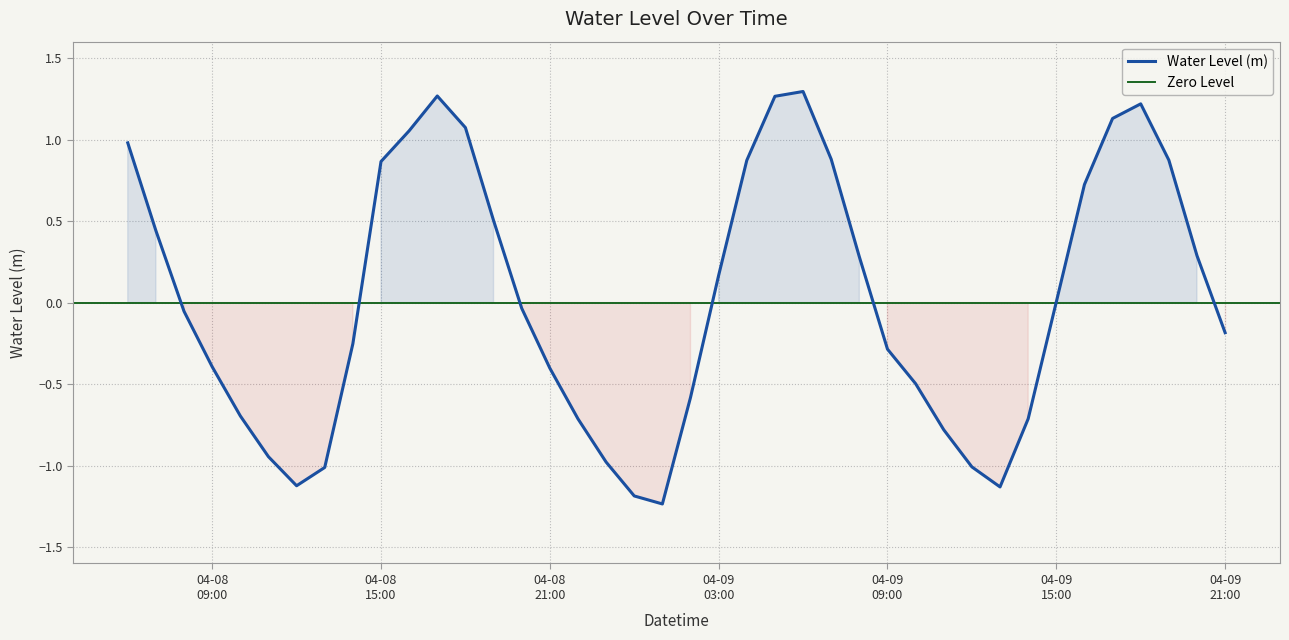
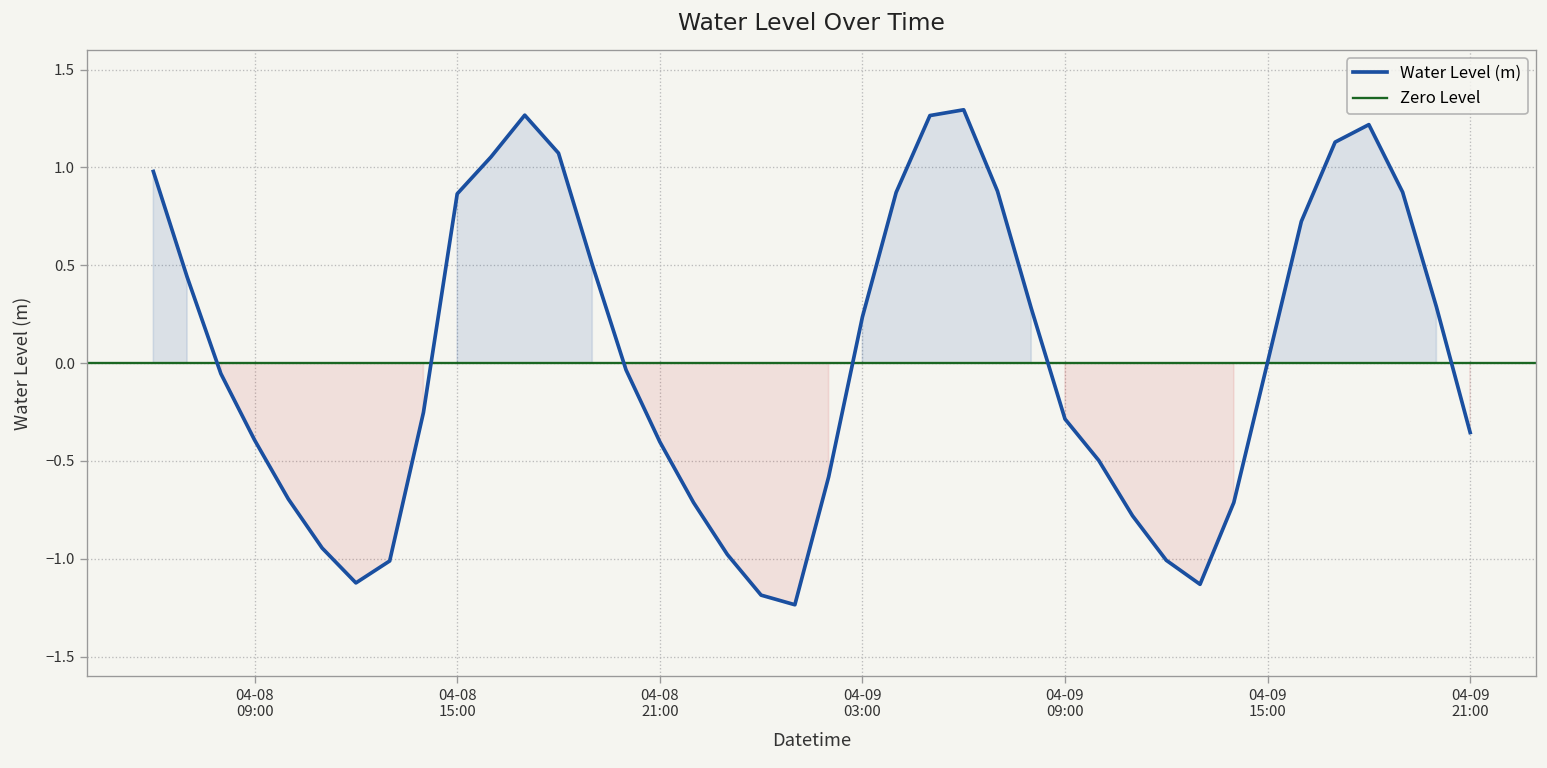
  {
    "04-08 09:00": -0.39,
    "04-08 15:00": 0.87,
    "04-08 21:00": -0.40,
-   "04-09 03:00": 0.17,
+   "04-09 03:00": 0.24,
    "04-09 09:00": -0.29,
    "04-09 15:00": 0.00,
-   "04-09 21:00": -0.18
+   "04-09 21:00": -0.35
  }
